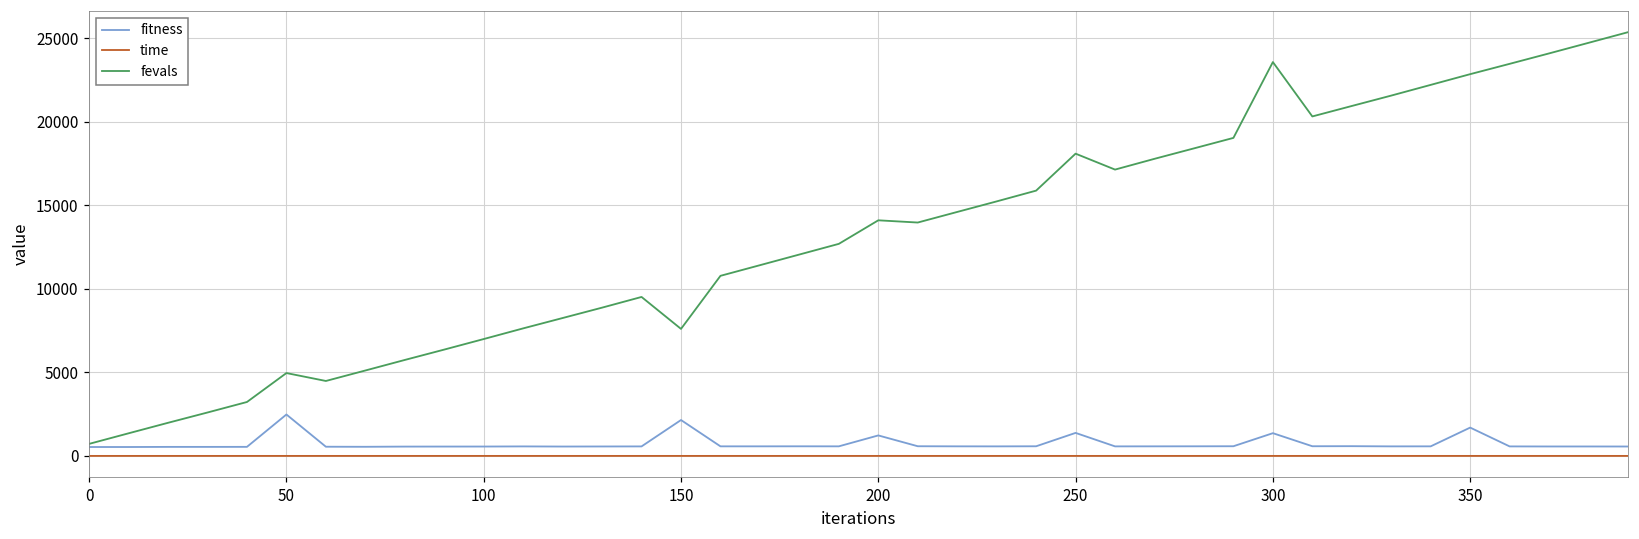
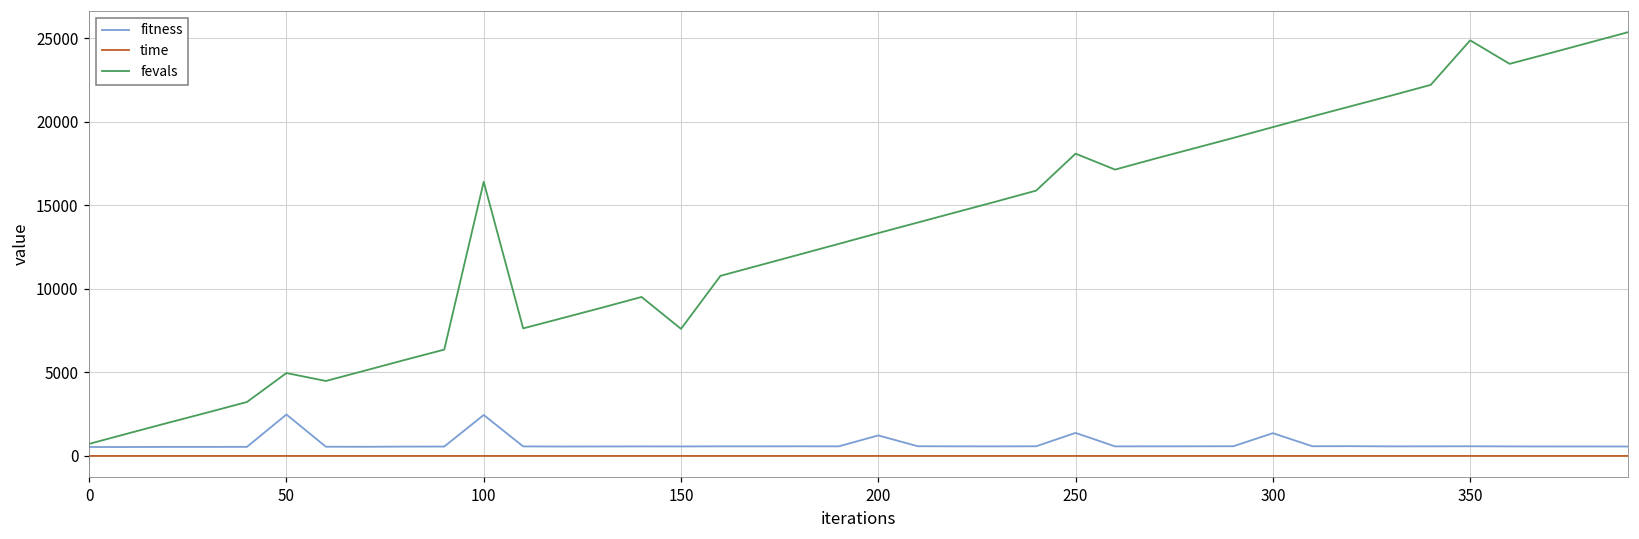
  {
    "fitness": {
      "0": 500,
      "50": 2500,
-     "100": 600,
-     "150": 2100,
+     "100": 2500,
+     "150": 600,
      "200": 1200,
      "250": 1400,
      "300": 1400,
-     "350": 1700
+     "350": 600
    },
    "time": {
      "0": 0,
      "50": 0,
      "100": 0,
      "150": 0,
      "200": 0,
      "250": 0,
      "300": 0,
      "350": 0
    },
    "fevals": {
      "0": 700,
      "50": 5000,
-     "100": 7000,
+     "100": 16400,
      "150": 7600,
-     "200": 14100,
+     "200": 13300,
      "250": 18100,
-     "300": 23600,
-     "350": 22900
+     "300": 19700,
+     "350": 24900
    }
  }
